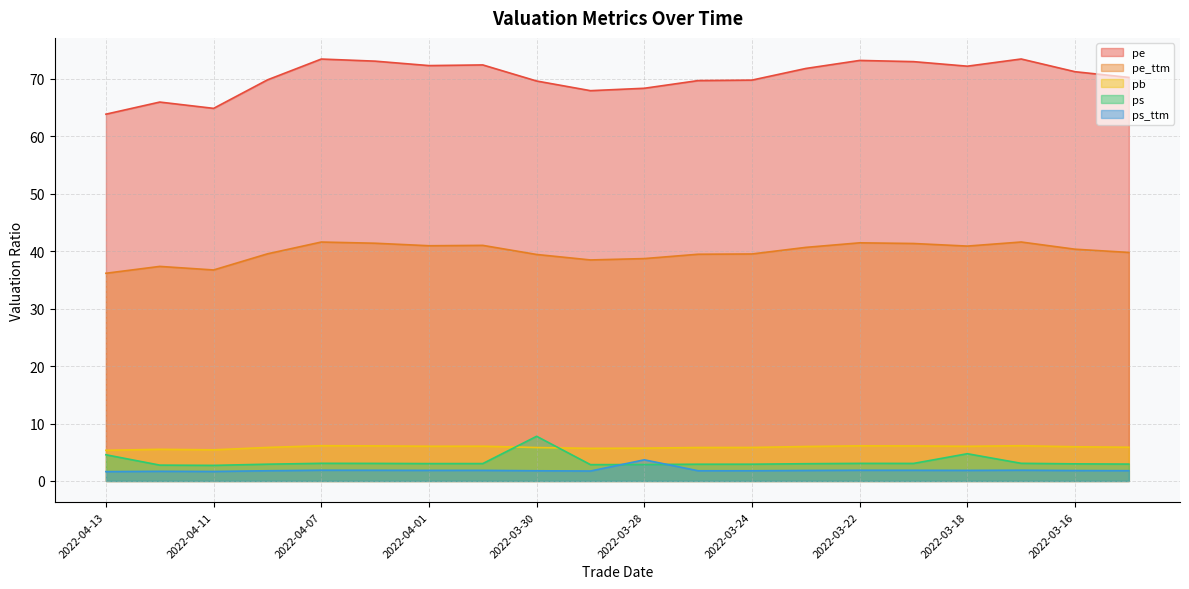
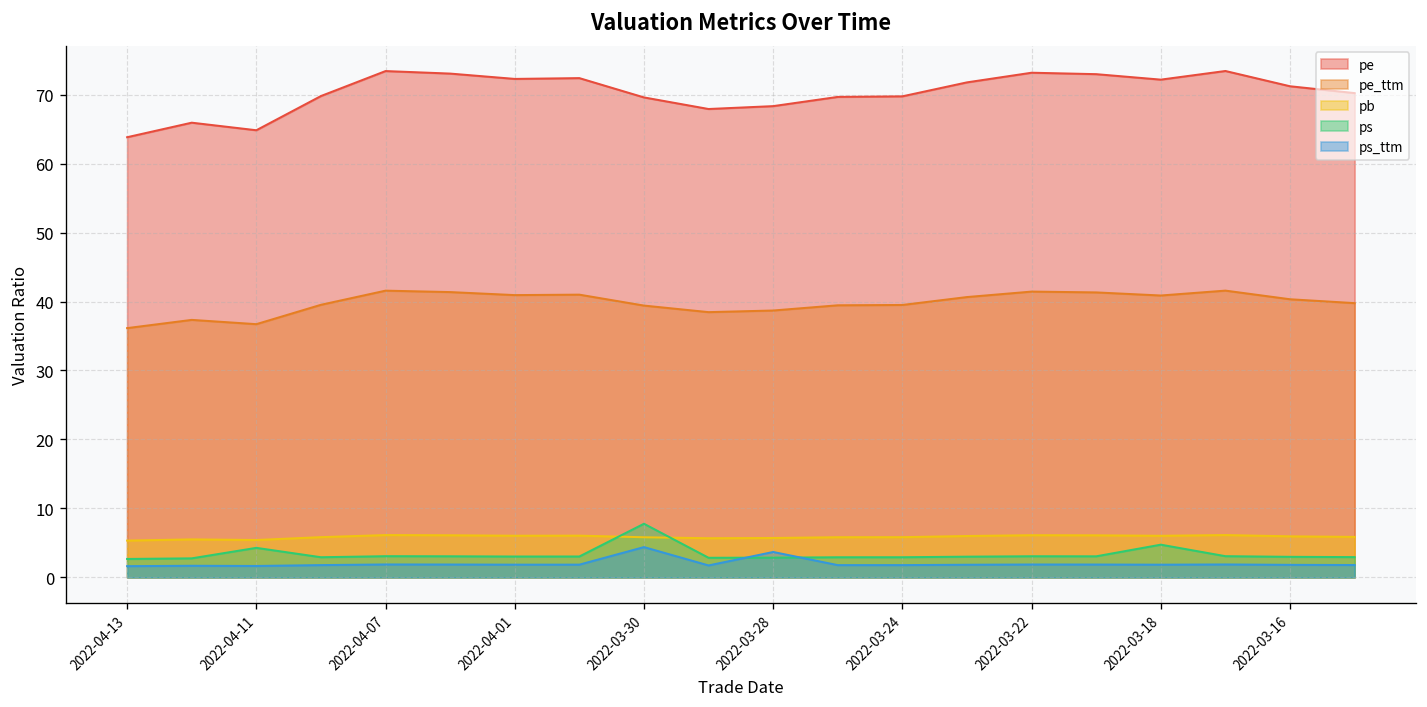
  {
    "ps": {
-     "2022-04-13": 5,
-     "2022-04-11": 3,
+     "2022-04-13": 3,
+     "2022-04-11": 4,
      "2022-04-07": 3,
      "2022-04-01": 3,
      "2022-03-30": 8,
      "2022-03-28": 3,
      "2022-03-24": 3,
      "2022-03-22": 3,
      "2022-03-18": 5,
      "2022-03-16": 3
    },
    "ps_ttm": {
      "2022-04-13": 2,
      "2022-04-11": 2,
      "2022-04-07": 2,
      "2022-04-01": 2,
-     "2022-03-30": 2,
+     "2022-03-30": 4,
      "2022-03-28": 4,
      "2022-03-24": 2,
      "2022-03-22": 2,
      "2022-03-18": 2,
      "2022-03-16": 2
    }
  }
